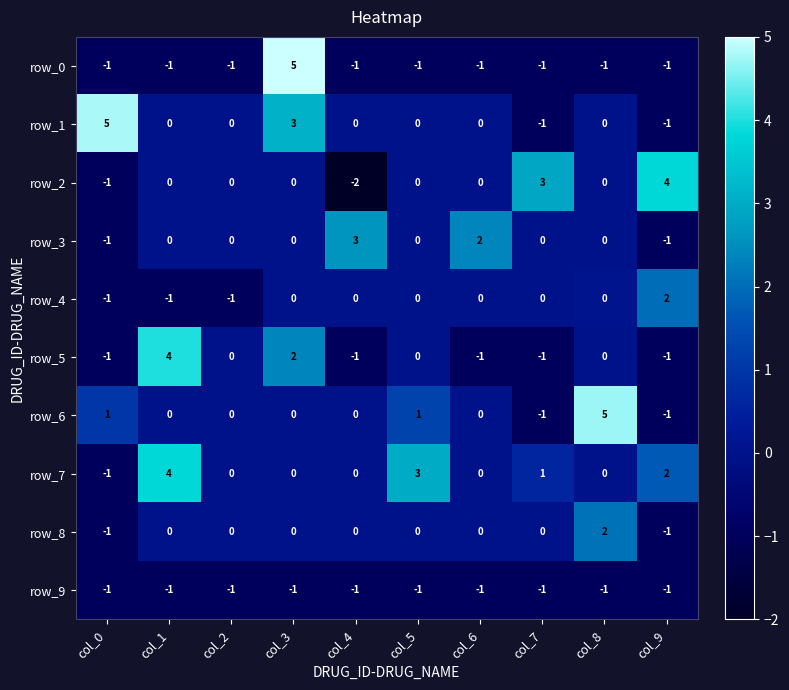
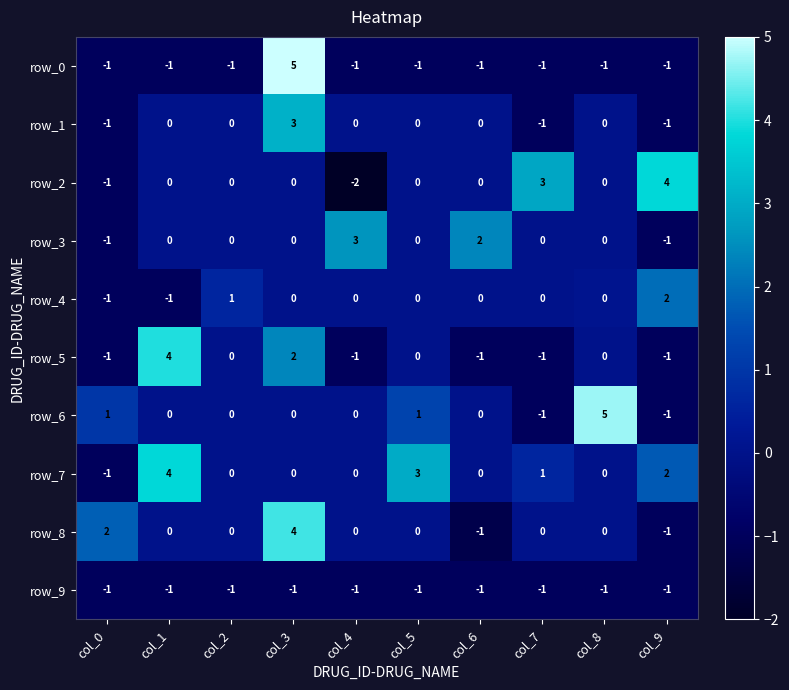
  {
    "row_0": {
      "col_0": -1,
      "col_1": -1,
      "col_2": -1,
      "col_3": 5,
      "col_4": -1,
      "col_5": -1,
      "col_6": -1,
      "col_7": -1,
      "col_8": -1,
      "col_9": -1
    },
    "row_1": {
-     "col_0": 5,
+     "col_0": -1,
      "col_1": 0,
      "col_2": 0,
      "col_3": 3,
      "col_4": 0,
      "col_5": 0,
      "col_6": 0,
      "col_7": -1,
      "col_8": 0,
      "col_9": -1
    },
    "row_2": {
      "col_0": -1,
      "col_1": 0,
      "col_2": 0,
      "col_3": 0,
      "col_4": -2,
      "col_5": 0,
      "col_6": 0,
      "col_7": 3,
      "col_8": 0,
      "col_9": 4
    },
    "row_3": {
      "col_0": -1,
      "col_1": 0,
      "col_2": 0,
      "col_3": 0,
      "col_4": 3,
      "col_5": 0,
      "col_6": 2,
      "col_7": 0,
      "col_8": 0,
      "col_9": -1
    },
    "row_4": {
      "col_0": -1,
      "col_1": -1,
-     "col_2": -1,
+     "col_2": 1,
      "col_3": 0,
      "col_4": 0,
      "col_5": 0,
      "col_6": 0,
      "col_7": 0,
      "col_8": 0,
      "col_9": 2
    },
    "row_5": {
      "col_0": -1,
      "col_1": 4,
      "col_2": 0,
      "col_3": 2,
      "col_4": -1,
      "col_5": 0,
      "col_6": -1,
      "col_7": -1,
      "col_8": 0,
      "col_9": -1
    },
    "row_6": {
      "col_0": 1,
      "col_1": 0,
      "col_2": 0,
      "col_3": 0,
      "col_4": 0,
      "col_5": 1,
      "col_6": 0,
      "col_7": -1,
      "col_8": 5,
      "col_9": -1
    },
    "row_7": {
      "col_0": -1,
      "col_1": 4,
      "col_2": 0,
      "col_3": 0,
      "col_4": 0,
      "col_5": 3,
      "col_6": 0,
      "col_7": 1,
      "col_8": 0,
      "col_9": 2
    },
    "row_8": {
-     "col_0": -1,
+     "col_0": 2,
      "col_1": 0,
      "col_2": 0,
-     "col_3": 0,
+     "col_3": 4,
      "col_4": 0,
      "col_5": 0,
-     "col_6": 0,
+     "col_6": -1,
      "col_7": 0,
-     "col_8": 2,
+     "col_8": 0,
      "col_9": -1
    },
    "row_9": {
      "col_0": -1,
      "col_1": -1,
      "col_2": -1,
      "col_3": -1,
      "col_4": -1,
      "col_5": -1,
      "col_6": -1,
      "col_7": -1,
      "col_8": -1,
      "col_9": -1
    }
  }
